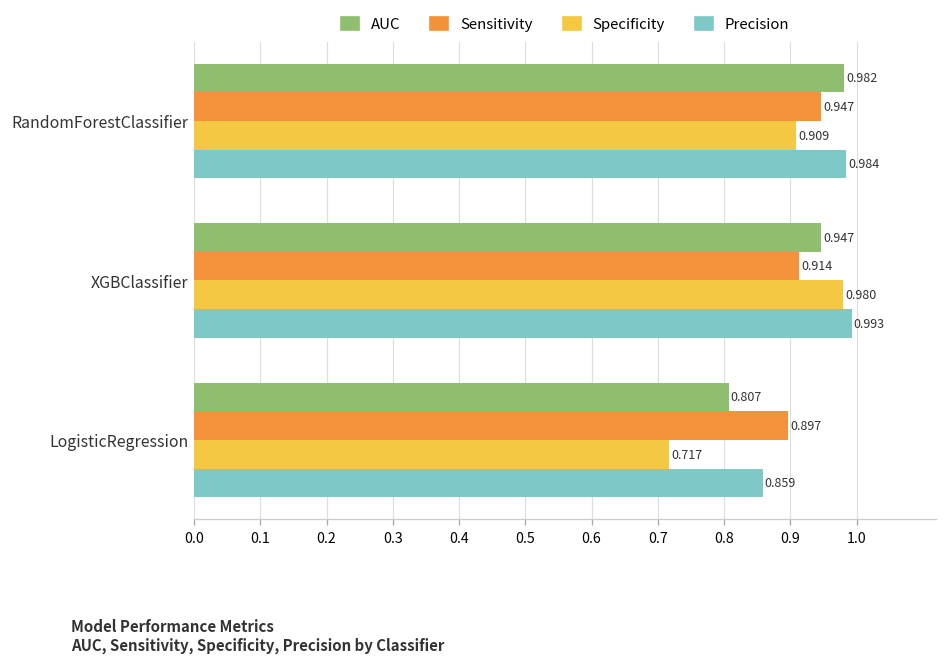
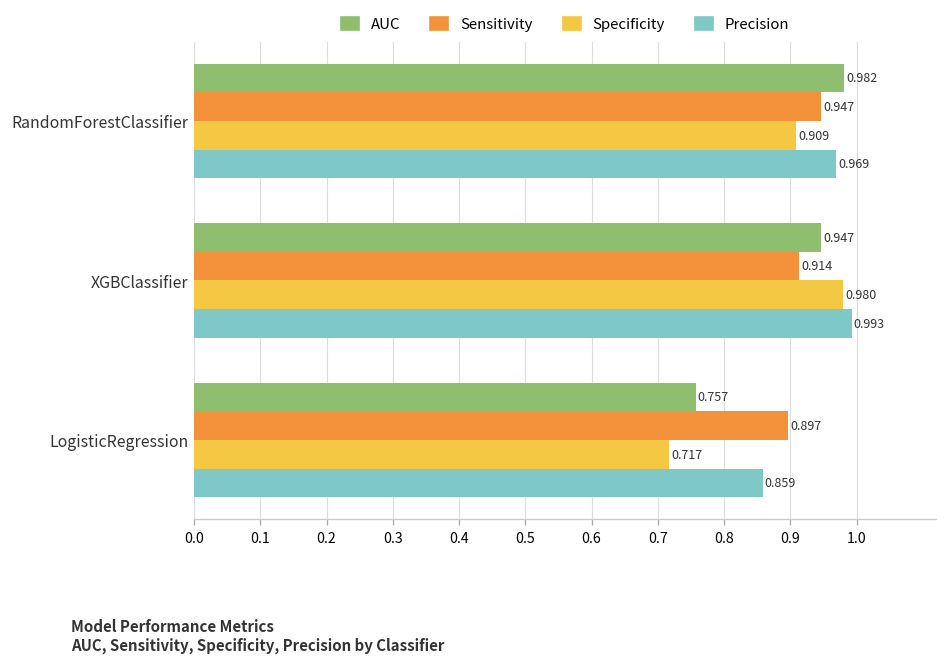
  {
    "AUC": {
      "RandomForestClassifier": 0.982,
      "XGBClassifier": 0.947,
-     "LogisticRegression": 0.807
+     "LogisticRegression": 0.757
    },
    "Precision": {
-     "RandomForestClassifier": 0.984,
+     "RandomForestClassifier": 0.969,
      "XGBClassifier": 0.993,
      "LogisticRegression": 0.859
    }
  }
